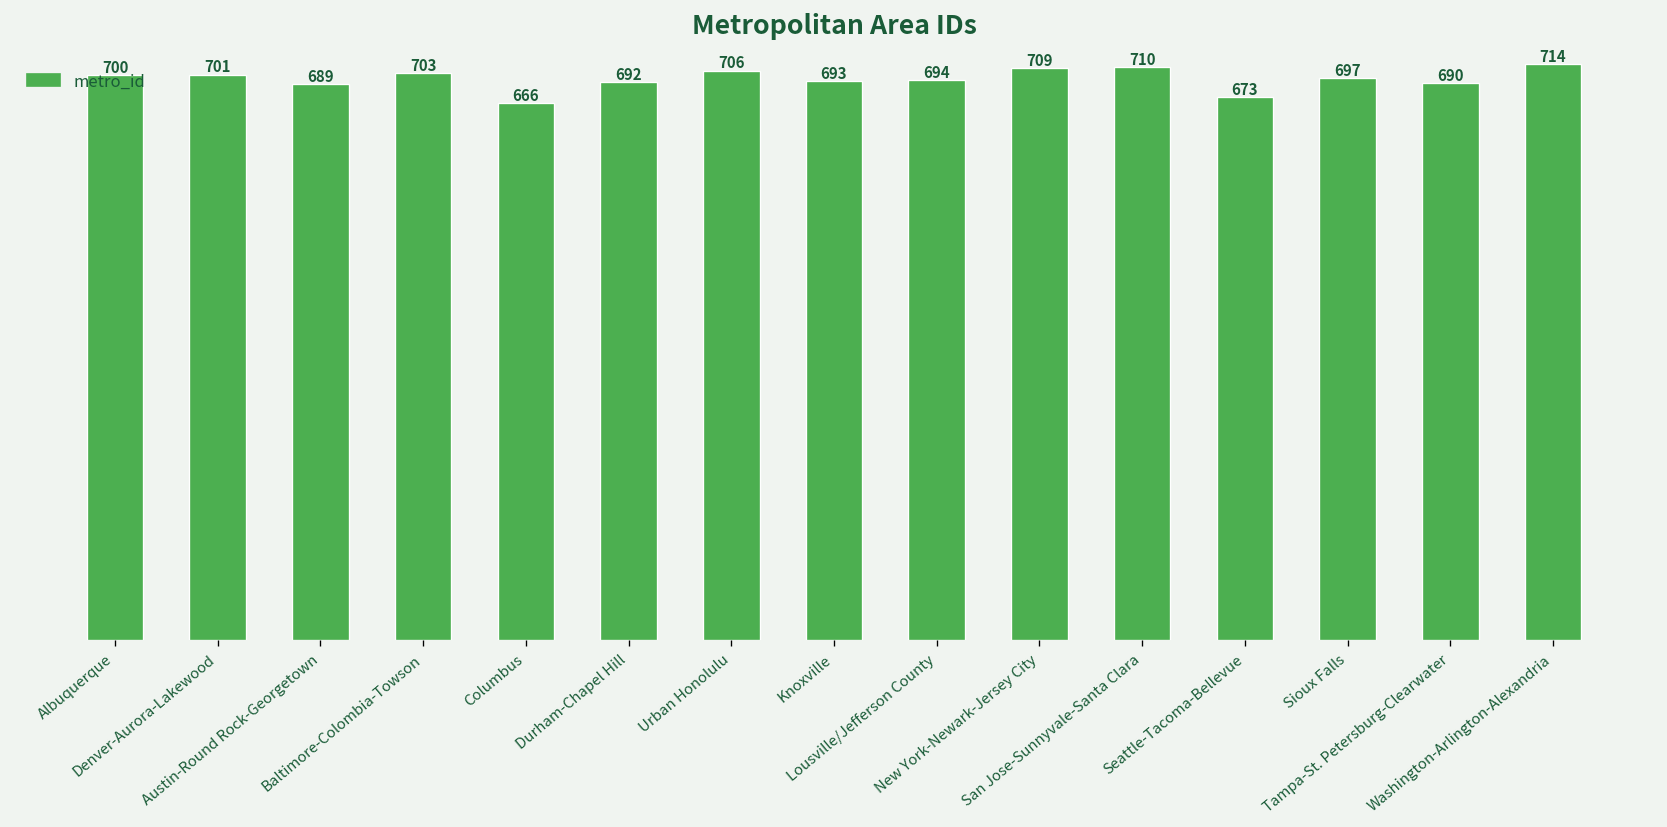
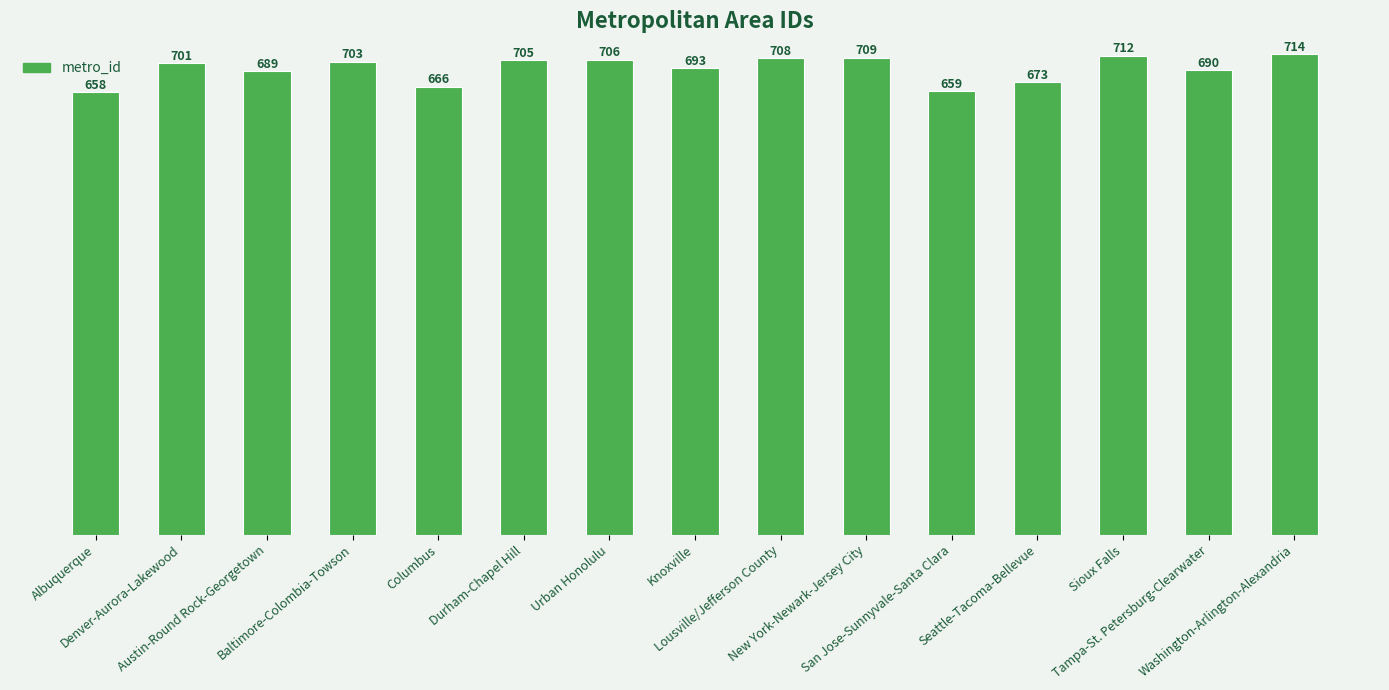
  {
-   "Albuquerque": 700,
+   "Albuquerque": 658,
    "Denver-Aurora-Lakewood": 701,
    "Austin-Round Rock-Georgetown": 689,
    "Baltimore-Colombia-Towson": 703,
    "Columbus": 666,
-   "Durham-Chapel Hill": 692,
+   "Durham-Chapel Hill": 705,
    "Urban Honolulu": 706,
    "Knoxville": 693,
-   "Lousville/Jefferson County": 694,
+   "Lousville/Jefferson County": 708,
    "New York-Newark-Jersey City": 709,
-   "San Jose-Sunnyvale-Santa Clara": 710,
+   "San Jose-Sunnyvale-Santa Clara": 659,
    "Seattle-Tacoma-Bellevue": 673,
-   "Sioux Falls": 697,
+   "Sioux Falls": 712,
    "Tampa-St. Petersburg-Clearwater": 690,
    "Washington-Arlington-Alexandria": 714
  }
